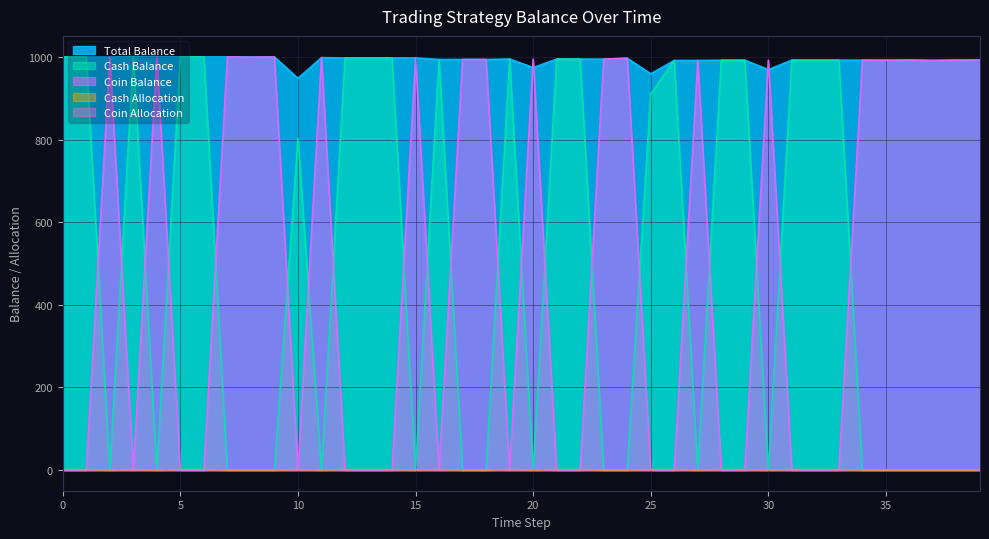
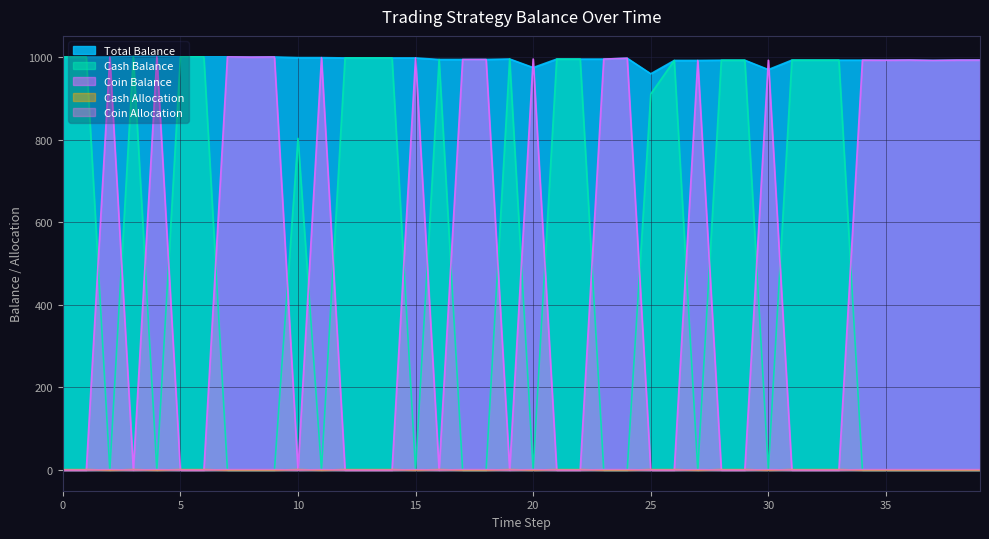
  {
    "Total Balance": {
-     "10": 950,
+     "10": 1000,
      "20": 970,
      "25": 960,
      "30": 970
    },
    "Cash Balance": {
      "10": 800,
      "25": 910
    }
  }
